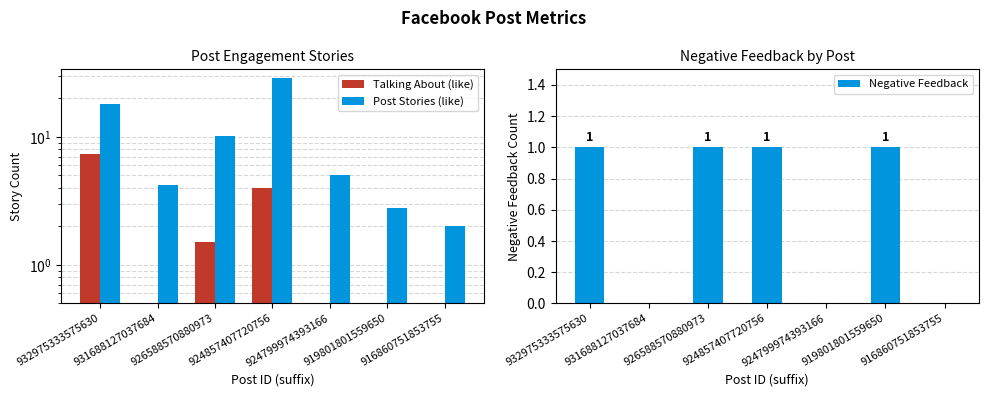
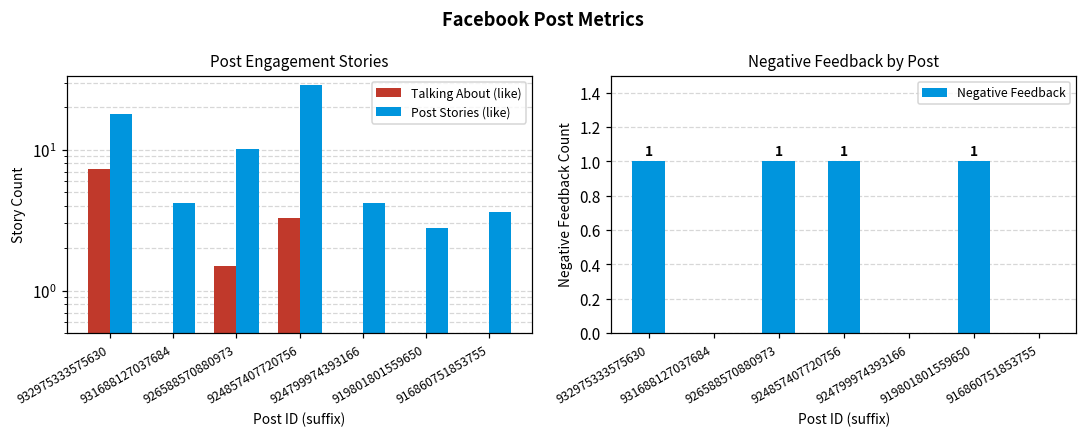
  {
    "Post Engagement Stories": {
      "Talking About (like)": {
        "932975333575630": 7,
        "926588570880973": 1.5,
-       "924857407720756": 4.0
+       "924857407720756": 3.3
      },
      "Post Stories (like)": {
        "932975333575630": 18,
        "931688127037684": 4.2,
        "926588570880973": 10,
        "924857407720756": 29,
-       "924799974393166": 5.0,
+       "924799974393166": 4.2,
        "919801801559650": 2.8,
-       "916860751853755": 2.0
+       "916860751853755": 3.6
      }
    },
    "Negative Feedback by Post": {
      "932975333575630": 1,
      "926588570880973": 1,
      "924857407720756": 1,
      "919801801559650": 1
    }
  }
